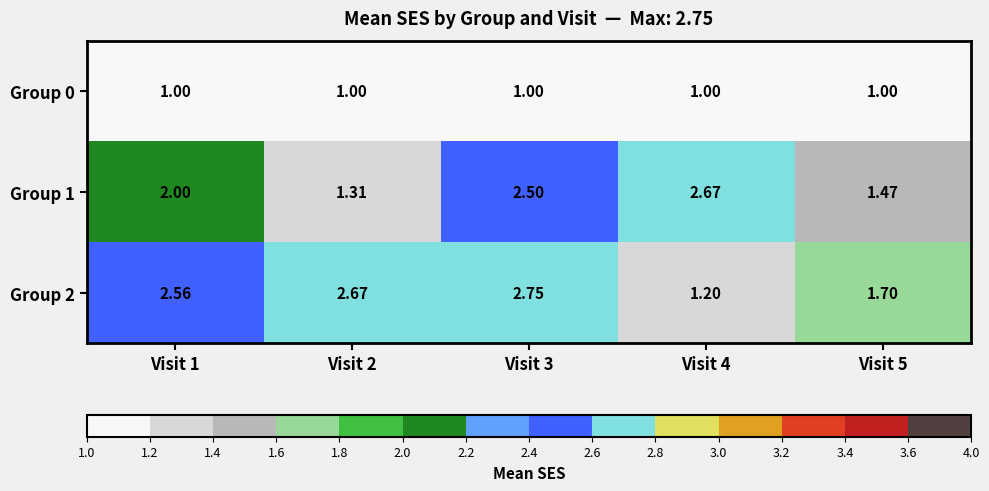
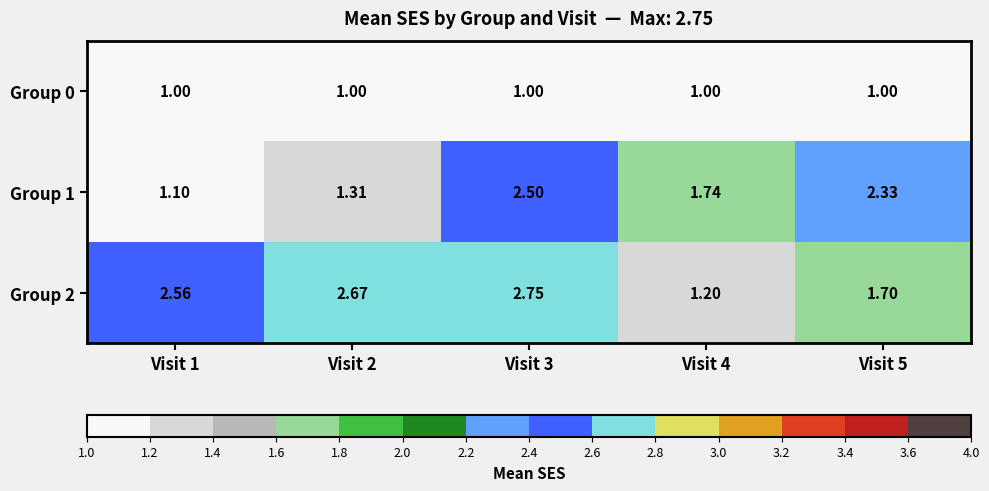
  {
    "Group 0": {
      "Visit 1": 1.00,
      "Visit 2": 1.00,
      "Visit 3": 1.00,
      "Visit 4": 1.00,
      "Visit 5": 1.00
    },
    "Group 1": {
-     "Visit 1": 2.00,
+     "Visit 1": 1.10,
      "Visit 2": 1.31,
      "Visit 3": 2.50,
-     "Visit 4": 2.67,
-     "Visit 5": 1.47
+     "Visit 4": 1.74,
+     "Visit 5": 2.33
    },
    "Group 2": {
      "Visit 1": 2.56,
      "Visit 2": 2.67,
      "Visit 3": 2.75,
      "Visit 4": 1.20,
      "Visit 5": 1.70
    }
  }
